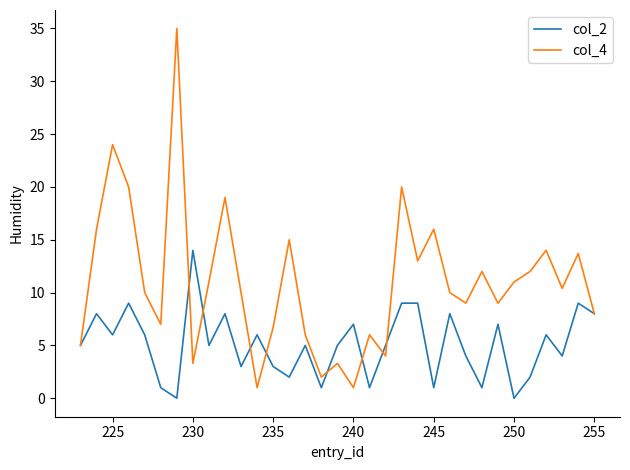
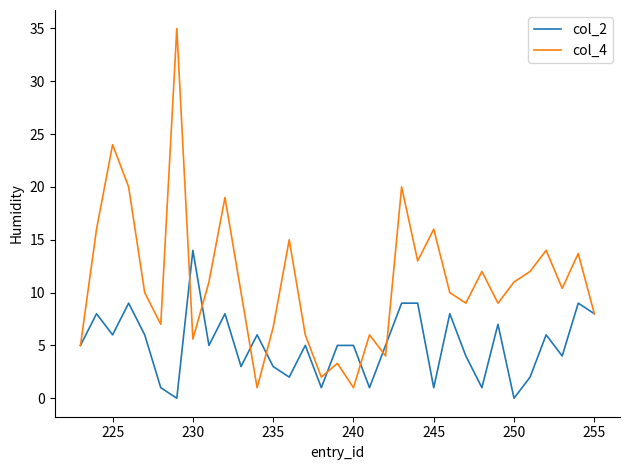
  {
    "col_2": {
      "225": 6,
      "230": 14,
      "235": 3,
-     "240": 7,
+     "240": 5,
      "245": 1,
      "250": 0
    },
    "col_4": {
      "225": 24.0,
-     "230": 3.3,
+     "230": 5.6,
      "235": 6.7,
      "240": 1.0,
      "245": 16.0,
      "250": 11.0
    }
  }
